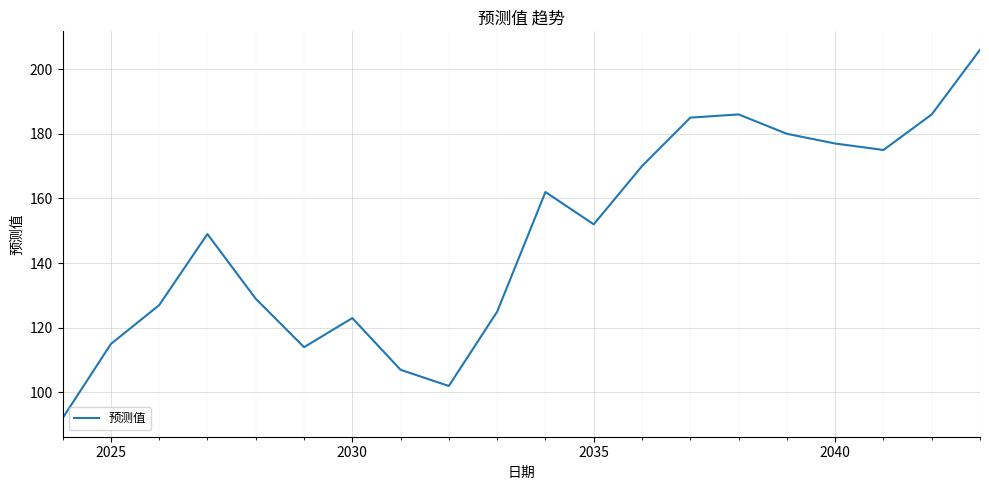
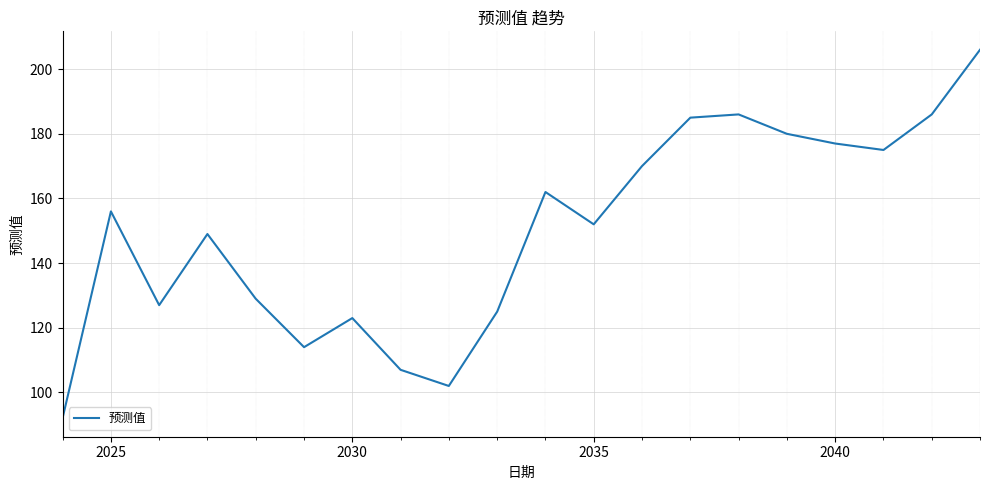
  {
-   "2025": 115,
+   "2025": 156,
    "2030": 123,
    "2035": 152,
    "2040": 177
  }
